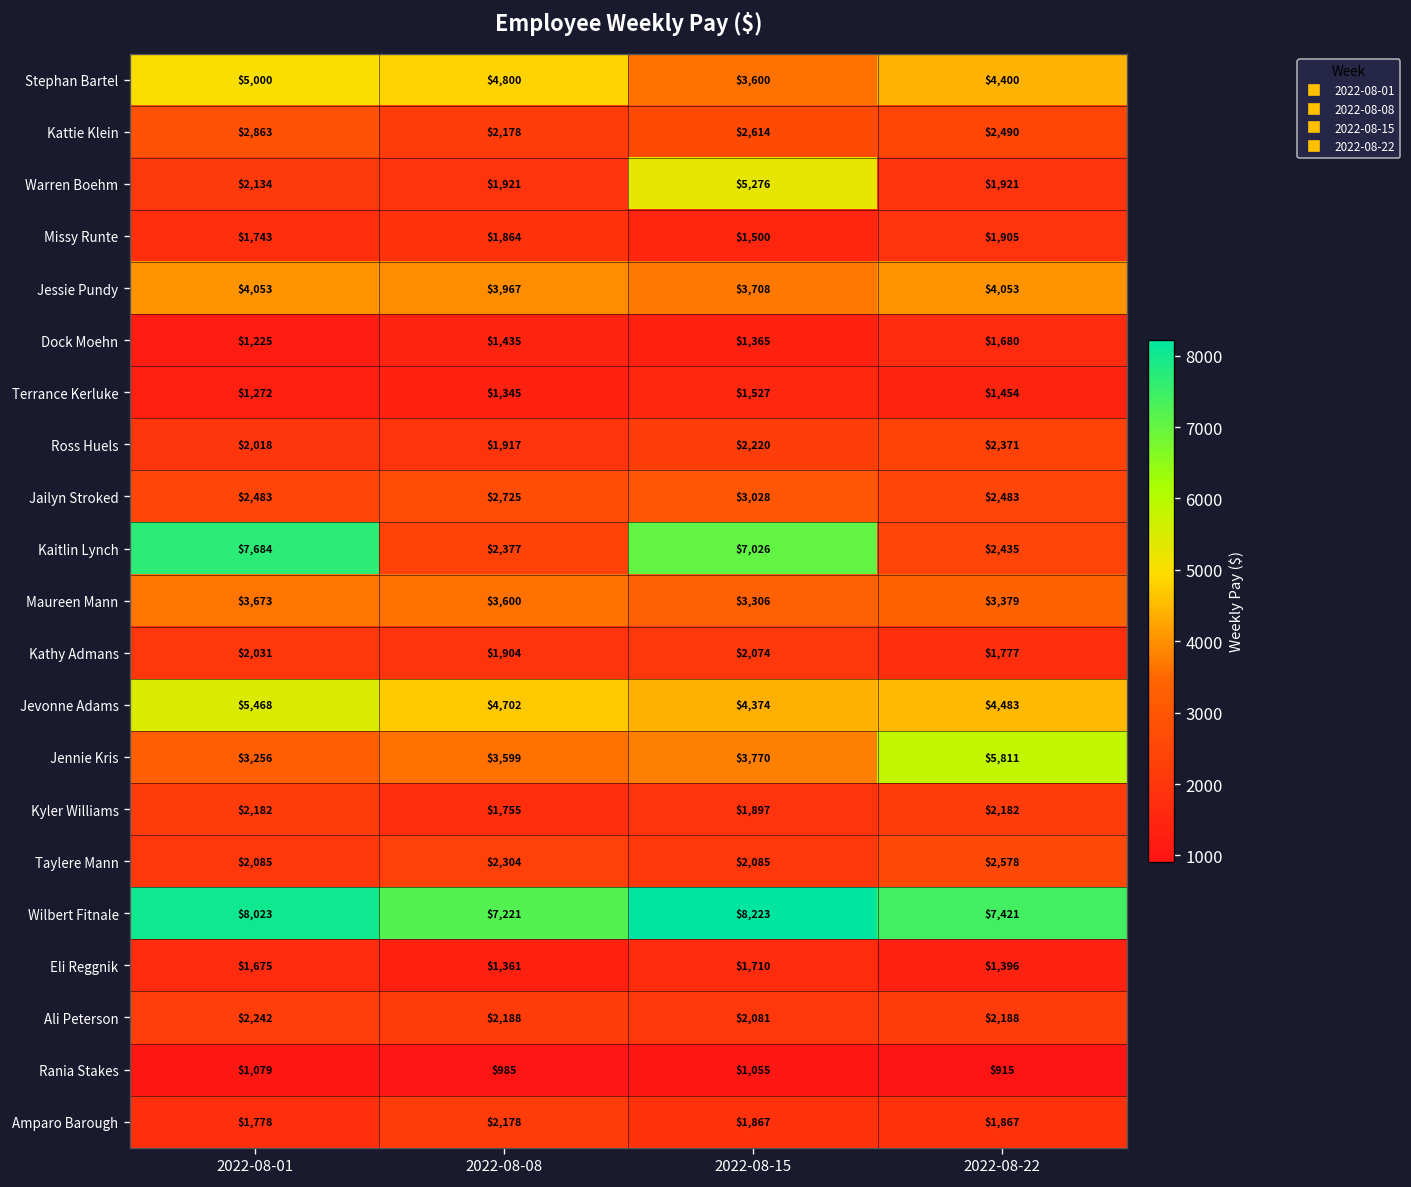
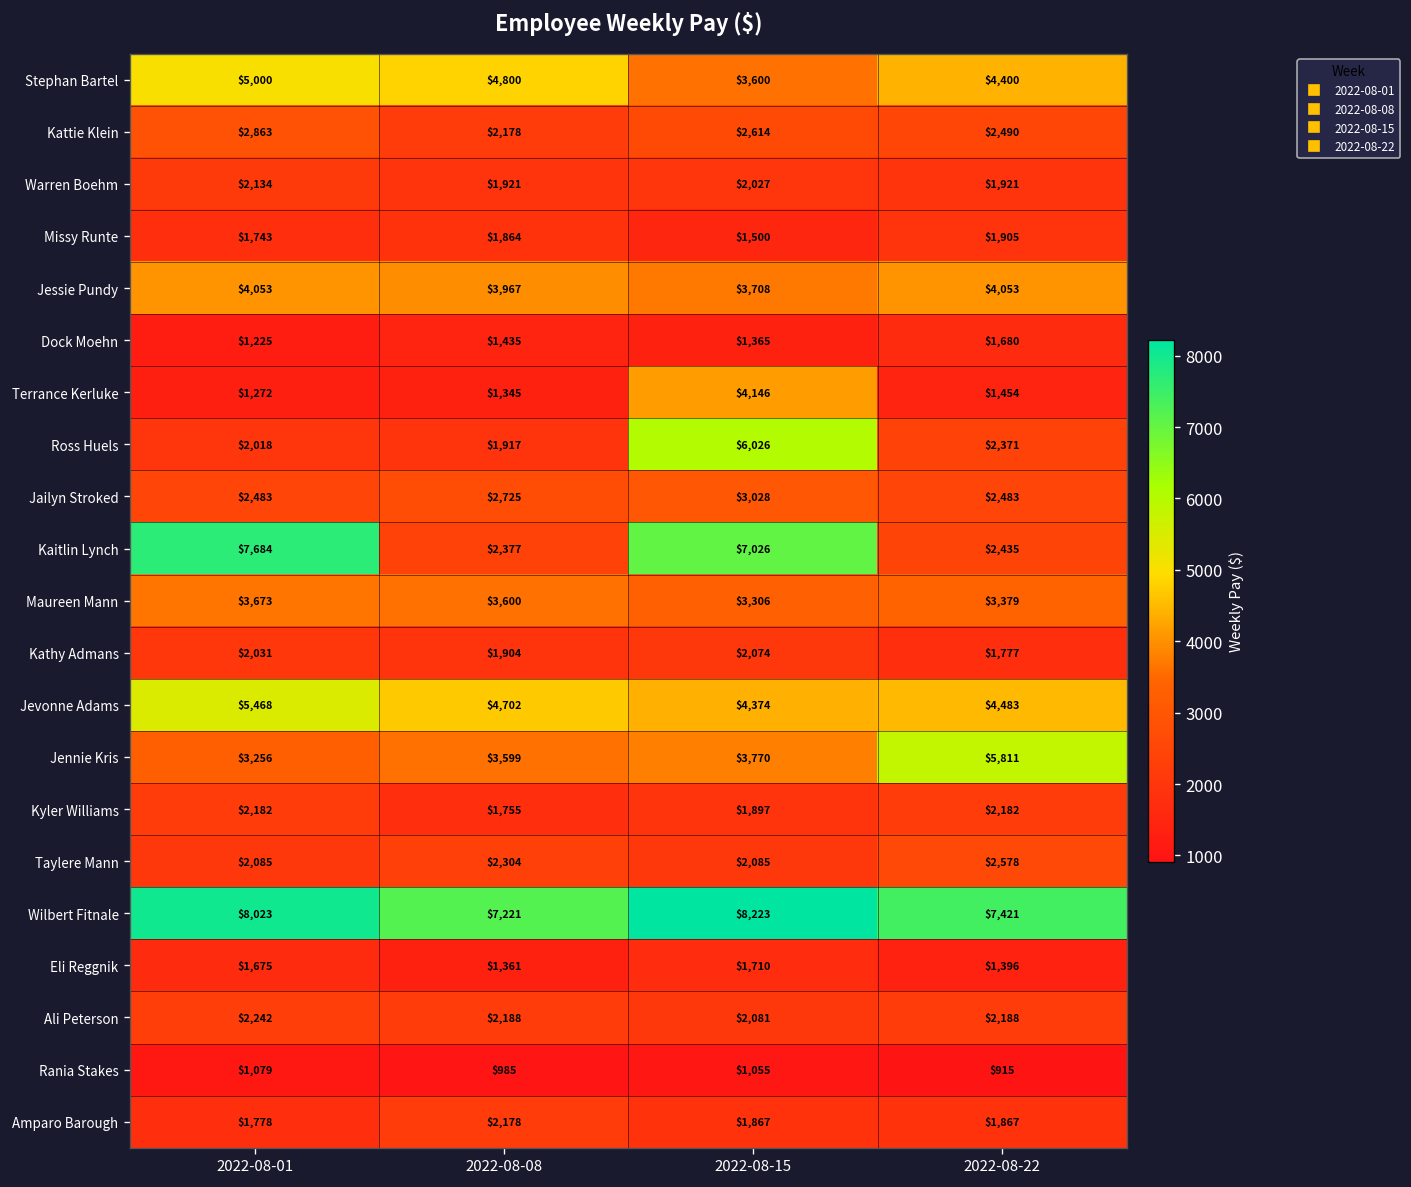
  {
    "Stephan Bartel": {
      "2022-08-01": "$5,000",
      "2022-08-08": "$4,800",
      "2022-08-15": "$3,600",
      "2022-08-22": "$4,400"
    },
    "Kattie Klein": {
      "2022-08-01": "$2,863",
      "2022-08-08": "$2,178",
      "2022-08-15": "$2,614",
      "2022-08-22": "$2,490"
    },
    "Warren Boehm": {
      "2022-08-01": "$2,134",
      "2022-08-08": "$1,921",
-     "2022-08-15": "$5,276",
+     "2022-08-15": "$2,027",
      "2022-08-22": "$1,921"
    },
    "Missy Runte": {
      "2022-08-01": "$1,743",
      "2022-08-08": "$1,864",
      "2022-08-15": "$1,500",
      "2022-08-22": "$1,905"
    },
    "Jessie Pundy": {
      "2022-08-01": "$4,053",
      "2022-08-08": "$3,967",
      "2022-08-15": "$3,708",
      "2022-08-22": "$4,053"
    },
    "Dock Moehn": {
      "2022-08-01": "$1,225",
      "2022-08-08": "$1,435",
      "2022-08-15": "$1,365",
      "2022-08-22": "$1,680"
    },
    "Terrance Kerluke": {
      "2022-08-01": "$1,272",
      "2022-08-08": "$1,345",
-     "2022-08-15": "$1,527",
+     "2022-08-15": "$4,146",
      "2022-08-22": "$1,454"
    },
    "Ross Huels": {
      "2022-08-01": "$2,018",
      "2022-08-08": "$1,917",
-     "2022-08-15": "$2,220",
+     "2022-08-15": "$6,026",
      "2022-08-22": "$2,371"
    },
    "Jailyn Stroked": {
      "2022-08-01": "$2,483",
      "2022-08-08": "$2,725",
      "2022-08-15": "$3,028",
      "2022-08-22": "$2,483"
    },
    "Kaitlin Lynch": {
      "2022-08-01": "$7,684",
      "2022-08-08": "$2,377",
      "2022-08-15": "$7,026",
      "2022-08-22": "$2,435"
    },
    "Maureen Mann": {
      "2022-08-01": "$3,673",
      "2022-08-08": "$3,600",
      "2022-08-15": "$3,306",
      "2022-08-22": "$3,379"
    },
    "Kathy Admans": {
      "2022-08-01": "$2,031",
      "2022-08-08": "$1,904",
      "2022-08-15": "$2,074",
      "2022-08-22": "$1,777"
    },
    "Jevonne Adams": {
      "2022-08-01": "$5,468",
      "2022-08-08": "$4,702",
      "2022-08-15": "$4,374",
      "2022-08-22": "$4,483"
    },
    "Jennie Kris": {
      "2022-08-01": "$3,256",
      "2022-08-08": "$3,599",
      "2022-08-15": "$3,770",
      "2022-08-22": "$5,811"
    },
    "Kyler Williams": {
      "2022-08-01": "$2,182",
      "2022-08-08": "$1,755",
      "2022-08-15": "$1,897",
      "2022-08-22": "$2,182"
    },
    "Taylere Mann": {
      "2022-08-01": "$2,085",
      "2022-08-08": "$2,304",
      "2022-08-15": "$2,085",
      "2022-08-22": "$2,578"
    },
    "Wilbert Fitnale": {
      "2022-08-01": "$8,023",
      "2022-08-08": "$7,221",
      "2022-08-15": "$8,223",
      "2022-08-22": "$7,421"
    },
    "Eli Reggnik": {
      "2022-08-01": "$1,675",
      "2022-08-08": "$1,361",
      "2022-08-15": "$1,710",
      "2022-08-22": "$1,396"
    },
    "Ali Peterson": {
      "2022-08-01": "$2,242",
      "2022-08-08": "$2,188",
      "2022-08-15": "$2,081",
      "2022-08-22": "$2,188"
    },
    "Rania Stakes": {
      "2022-08-01": "$1,079",
      "2022-08-08": "$985",
      "2022-08-15": "$1,055",
      "2022-08-22": "$915"
    },
    "Amparo Barough": {
      "2022-08-01": "$1,778",
      "2022-08-08": "$2,178",
      "2022-08-15": "$1,867",
      "2022-08-22": "$1,867"
    }
  }
